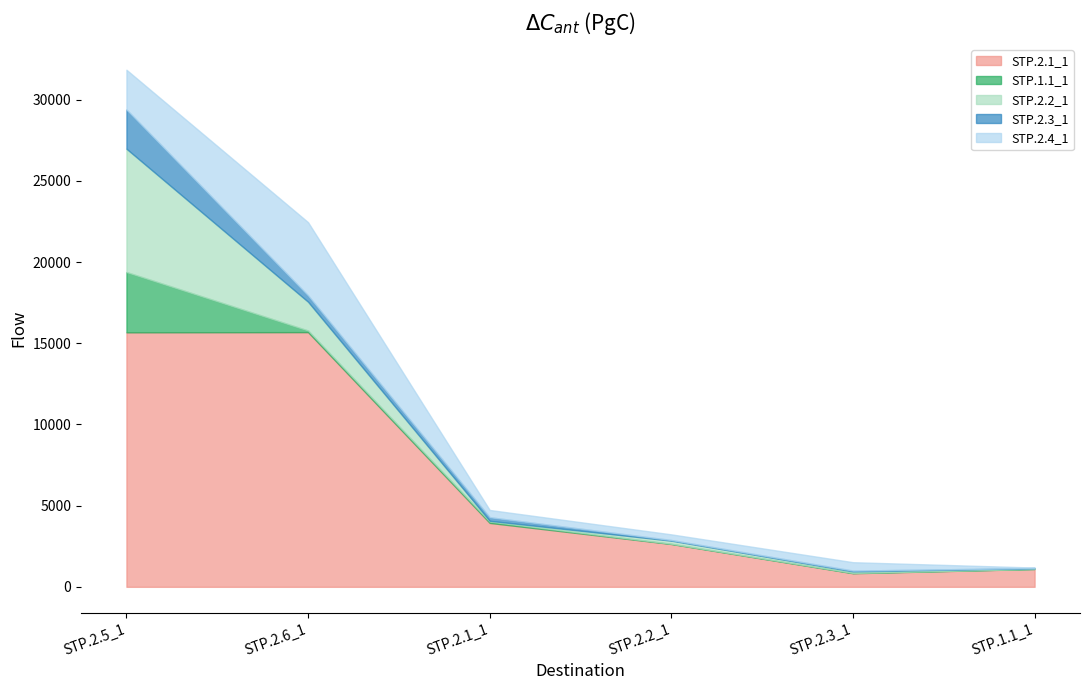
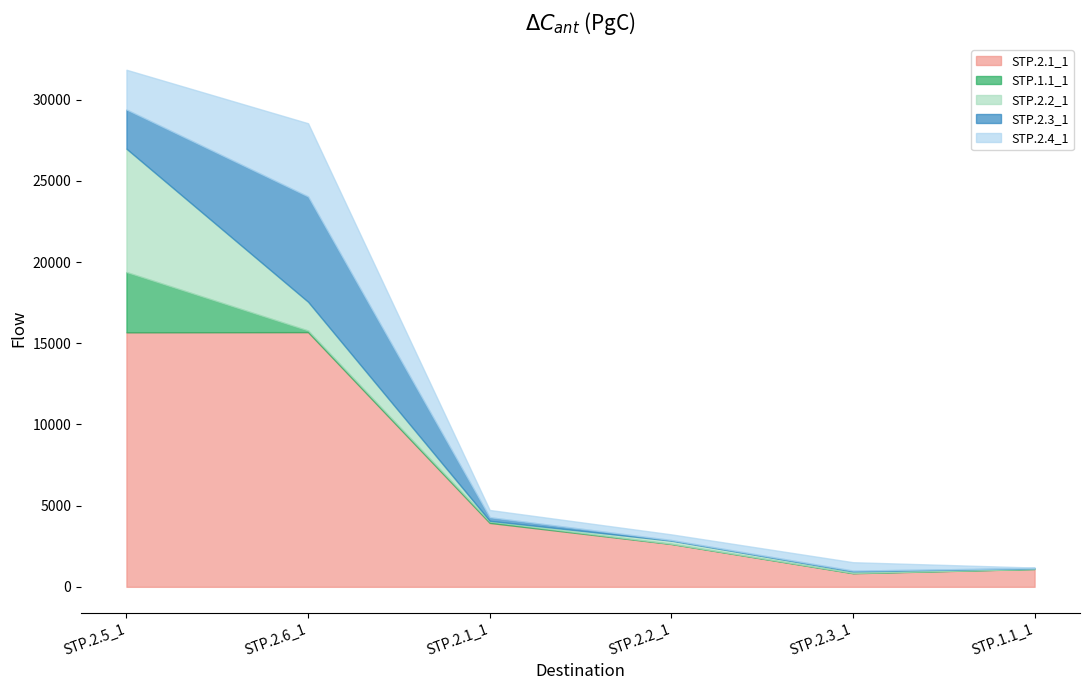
  {
    "STP.2.1_1": {
      "STP.2.5_1": 15700
    },
    "STP.1.1_1": {
      "STP.2.5_1": 3700
    },
    "STP.2.3_1": {
      "STP.2.5_1": 2400,
-     "STP.2.6_1": 400,
+     "STP.2.6_1": 6500,
      "STP.2.1_1": 200
    }
  }
